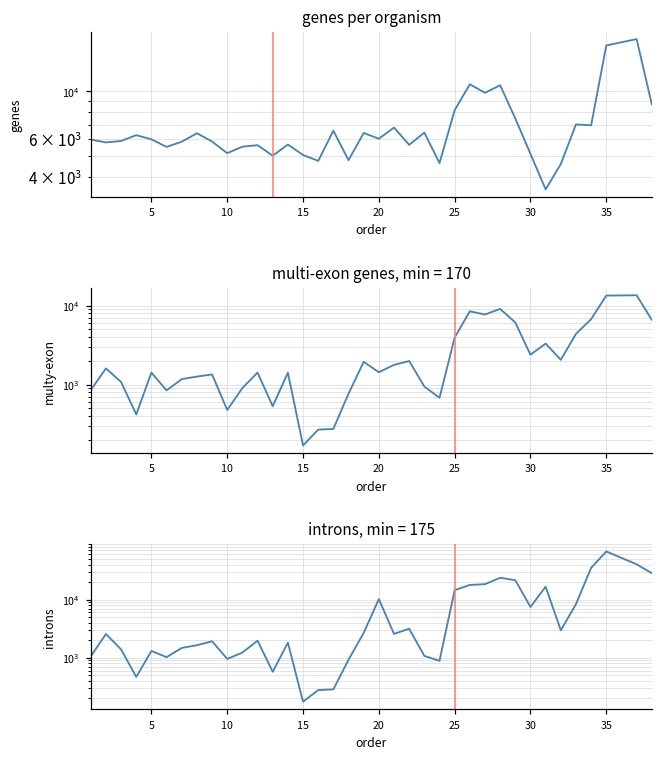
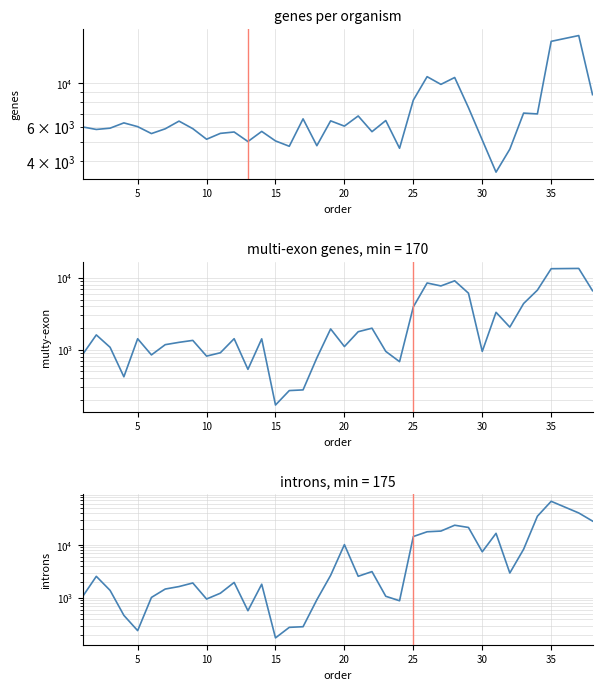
  {
    "multi-exon genes, min = 170": {
      "5": 1400,
-     "10": 500,
+     "10": 800,
      "15": 170,
-     "20": 1400,
+     "20": 1100,
      "25": 4000,
-     "30": 2400,
+     "30": 900,
      "35": 13000
    },
    "introns, min = 175": {
-     "5": 1300,
+     "5": 200,
      "10": 1000,
      "15": 180,
      "20": 10000,
      "25": 15000,
      "30": 7000,
      "35": 70000
    }
  }
